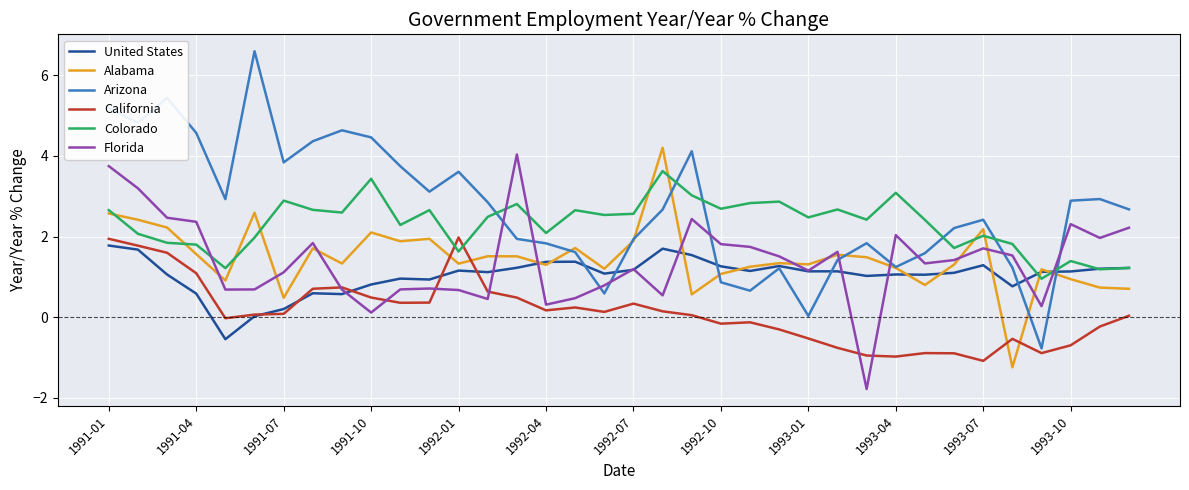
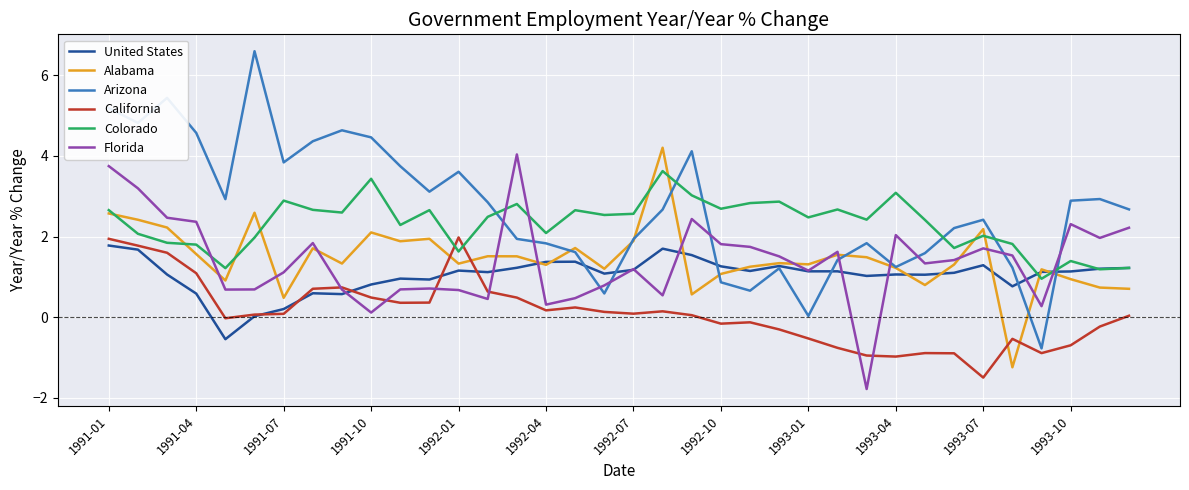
  {
    "United States": {
      "1991-01": 1.8,
      "1991-04": 0.6,
      "1991-07": 0.2,
      "1991-10": 0.8,
      "1992-01": 1.2,
      "1992-04": 1.4,
      "1992-10": 1.3,
      "1993-04": 1.1,
      "1993-07": 1.3,
      "1993-10": 1.1
    },
    "Alabama": {
      "1991-01": 2.6,
      "1991-04": 1.6,
      "1991-07": 0.5,
      "1991-10": 2.1,
      "1992-01": 1.3,
      "1992-04": 1.3,
      "1992-10": 1.1,
      "1993-01": 1.3,
      "1993-07": 2.2,
      "1993-10": 0.9
    },
    "Arizona": {
      "1991-04": 4.6,
      "1991-07": 3.8,
      "1991-10": 4.5,
      "1992-01": 3.6,
      "1992-04": 1.8,
      "1992-10": 0.9,
      "1993-01": 0.0,
      "1993-07": 2.4,
      "1993-10": 2.9
    },
    "California": {
      "1991-01": 1.9,
      "1991-04": 1.1,
      "1991-07": 0.1,
      "1991-10": 0.5,
      "1992-01": 2.0,
      "1992-04": 0.2,
-     "1992-07": 0.3,
+     "1992-07": 0.1,
      "1992-10": -0.2,
      "1993-01": -0.5,
      "1993-04": -1.0,
-     "1993-07": -1.1,
+     "1993-07": -1.5,
      "1993-10": -0.7
    },
    "Colorado": {
      "1991-01": 2.7,
      "1991-04": 1.8,
      "1991-07": 2.9,
      "1991-10": 3.4,
      "1992-01": 1.6,
      "1992-04": 2.1,
      "1992-07": 2.6,
      "1992-10": 2.7,
      "1993-01": 2.5,
      "1993-04": 3.1,
      "1993-07": 2.0,
      "1993-10": 1.4
    },
    "Florida": {
      "1991-01": 3.7,
      "1991-04": 2.4,
      "1991-07": 1.1,
      "1991-10": 0.1,
      "1992-01": 0.7,
      "1992-04": 0.3,
      "1992-10": 1.8,
      "1993-04": 2.0,
      "1993-07": 1.7,
      "1993-10": 2.3
    }
  }
